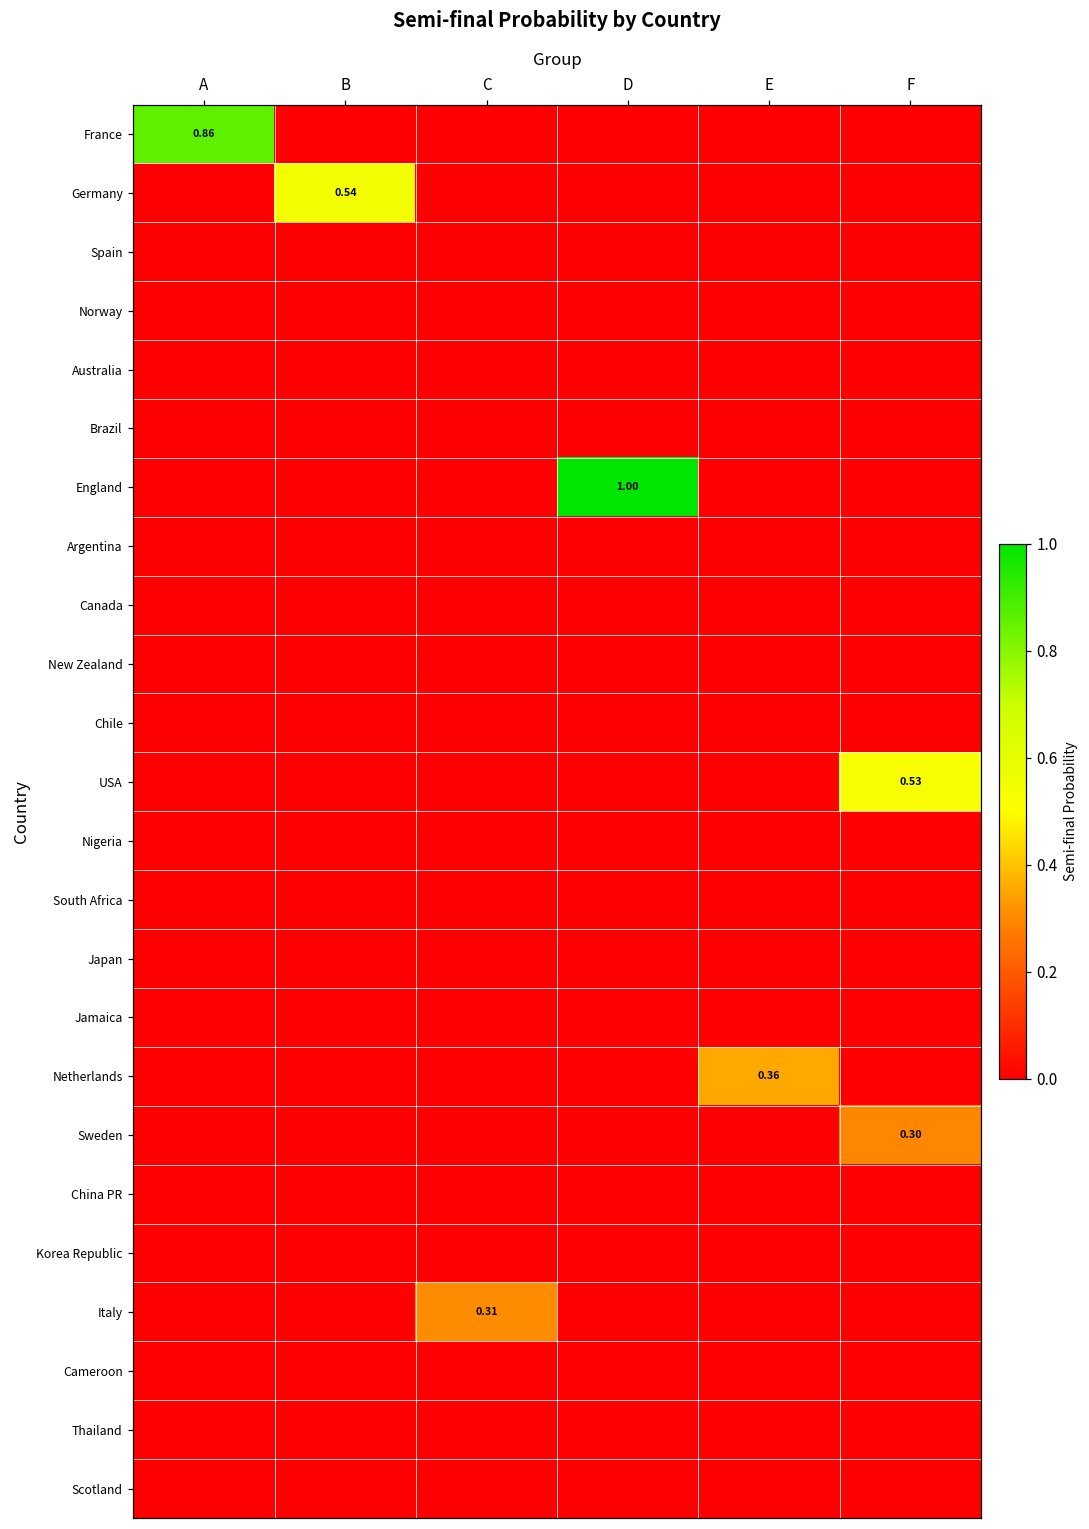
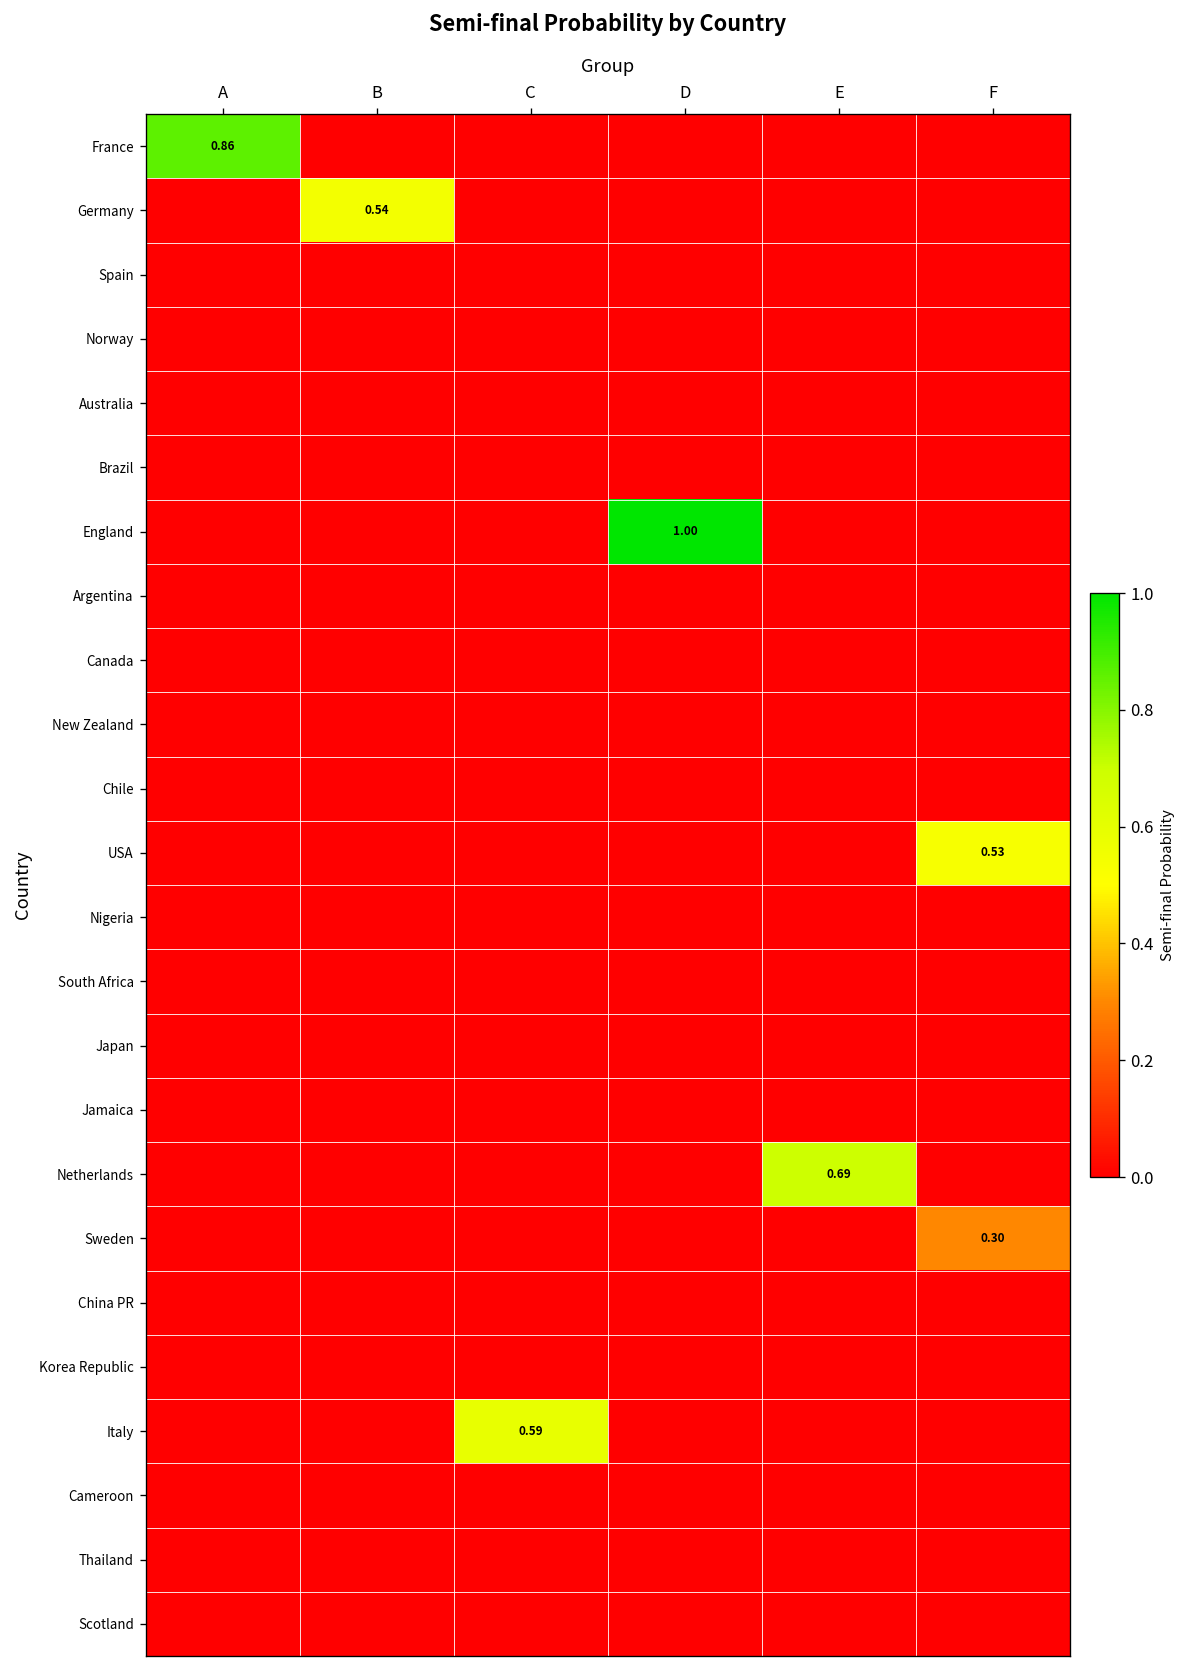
  {
    "France": {
      "A": 0.86
    },
    "Germany": {
      "B": 0.54
    },
    "England": {
      "D": 1.00
    },
    "USA": {
      "F": 0.53
    },
    "Netherlands": {
-     "E": 0.36
+     "E": 0.69
    },
    "Sweden": {
      "F": 0.30
    },
    "Italy": {
-     "C": 0.31
+     "C": 0.59
    }
  }
